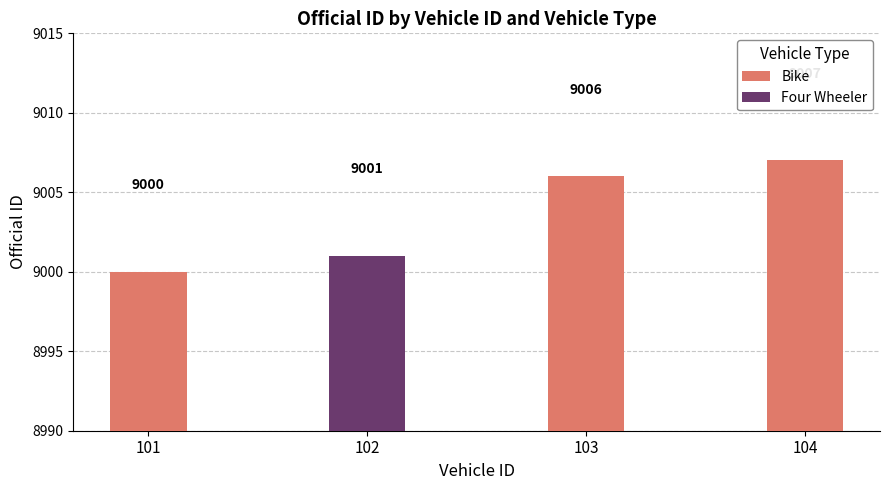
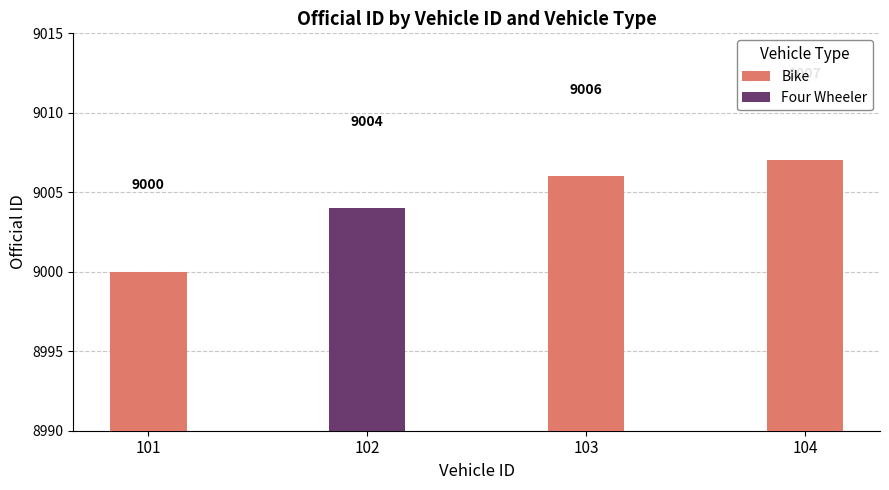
  {
    "Bike": {
      "101": 9000.0,
      "103": 9006.0,
      "104": 9007.0
    },
    "Four Wheeler": {
-     "102": 9001
+     "102": 9004
    }
  }
